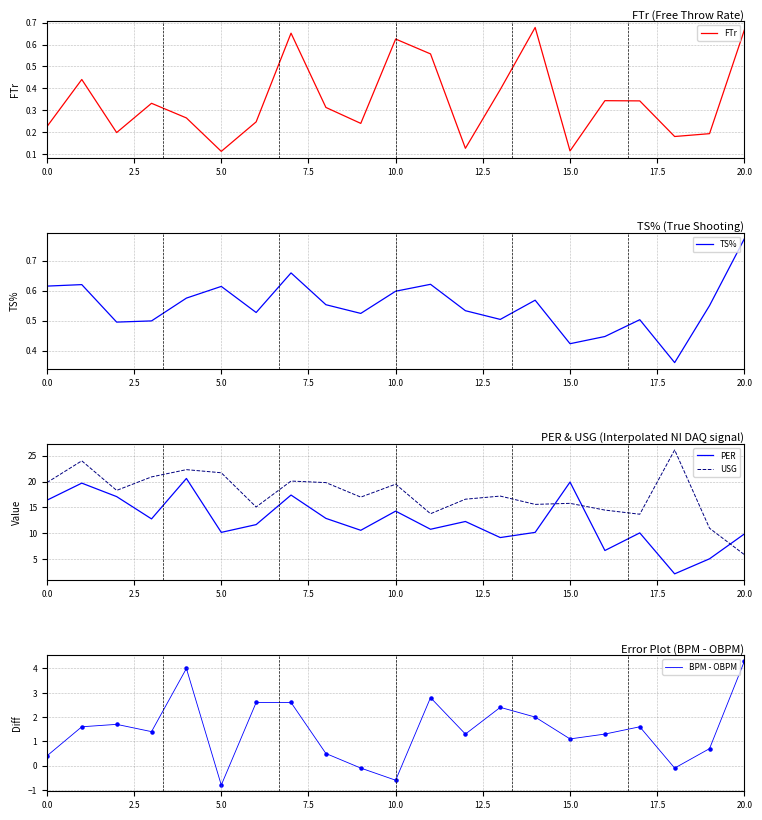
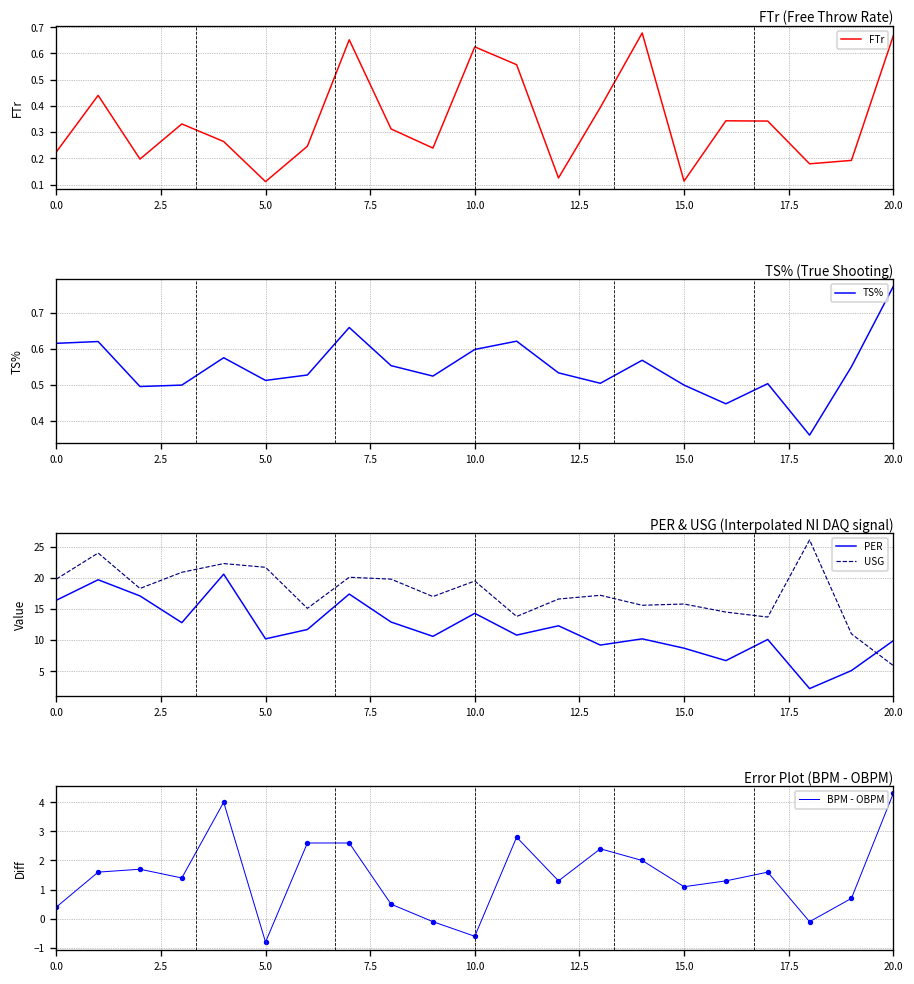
  {
    "FTr (Free Throw Rate)": {
      "0.0": 0.22,
      "5.0": 0.11,
      "10.0": 0.63,
      "15.0": 0.11,
      "20.0": 0.67
    },
    "TS% (True Shooting)": {
      "0.0": 0.62,
-     "5.0": 0.61,
+     "5.0": 0.51,
      "10.0": 0.60,
-     "15.0": 0.42,
+     "15.0": 0.50,
      "20.0": 0.77
    },
    "PER & USG (Interpolated NI DAQ signal)": {
      "PER": {
        "0.0": 16,
        "5.0": 10,
        "10.0": 14,
-       "15.0": 20,
+       "15.0": 9,
        "20.0": 10
      },
      "USG": {
        "0.0": 20,
        "5.0": 22,
        "10.0": 20,
        "15.0": 16,
        "20.0": 6
      }
    },
    "Error Plot (BPM - OBPM)": {
      "0.0": 0.4,
      "5.0": -0.8,
      "10.0": -0.6,
      "15.0": 1.1,
      "20.0": 4.3
    }
  }
